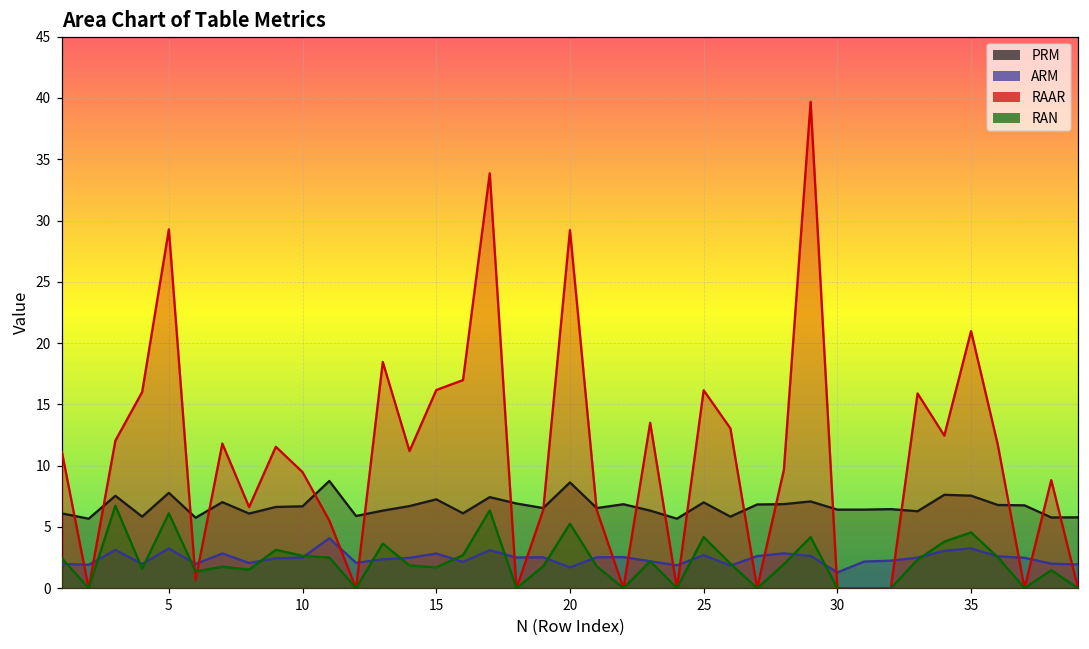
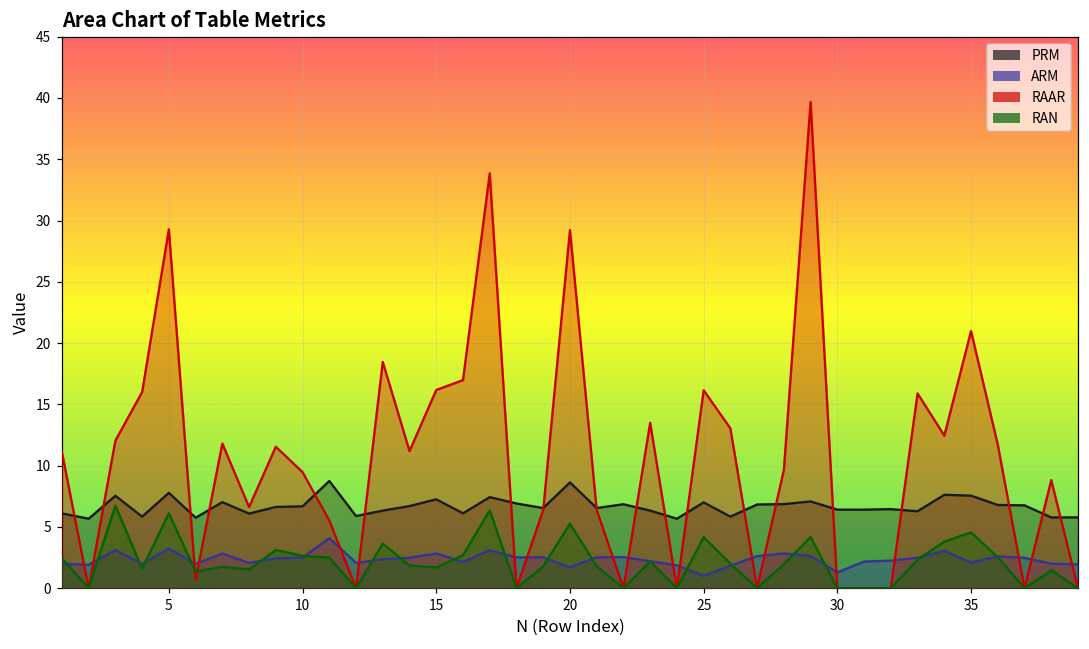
  {
    "ARM": {
      "5": 3.2,
      "15": 2.8,
      "20": 1.7,
-     "25": 2.7,
+     "25": 1.0,
      "30": 1.3,
-     "35": 3.3
+     "35": 2.1
    },
    "RAAR": {
      "5": 29.3,
      "10": 9.5,
      "15": 16.2,
      "20": 29.2,
      "25": 16.2,
      "35": 21.0
    }
  }
